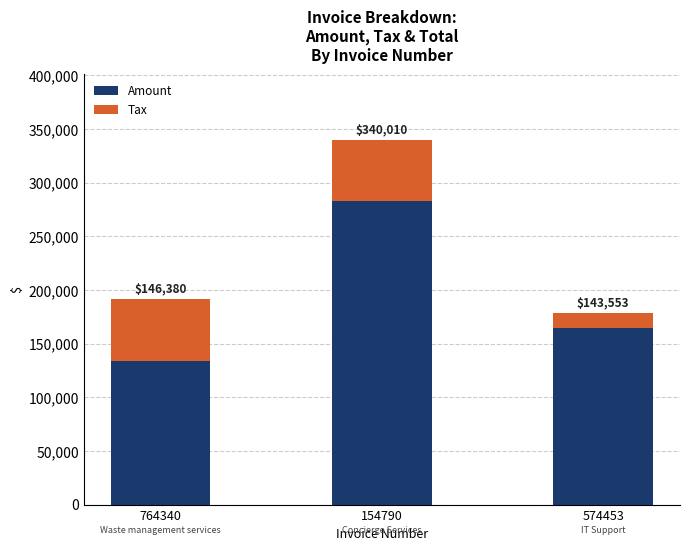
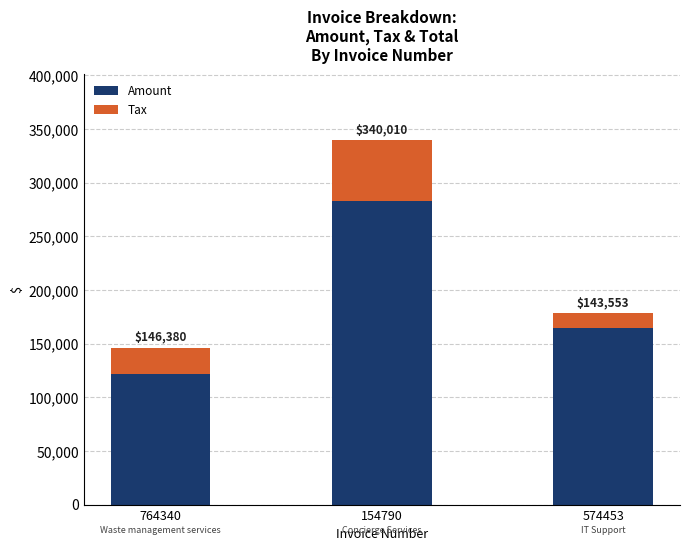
  {
    "Amount": {
-     "764340": "134,000",
+     "764340": "122,000",
      "154790": "283,000",
      "574453": "164,000"
    },
    "Tax": {
-     "764340": "58,000"
+     "764340": "24,000"
    }
  }
